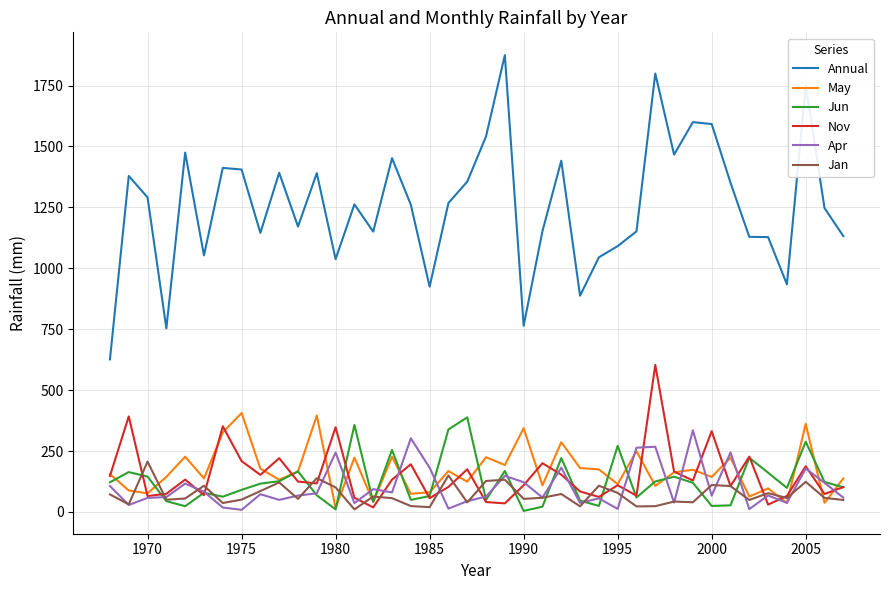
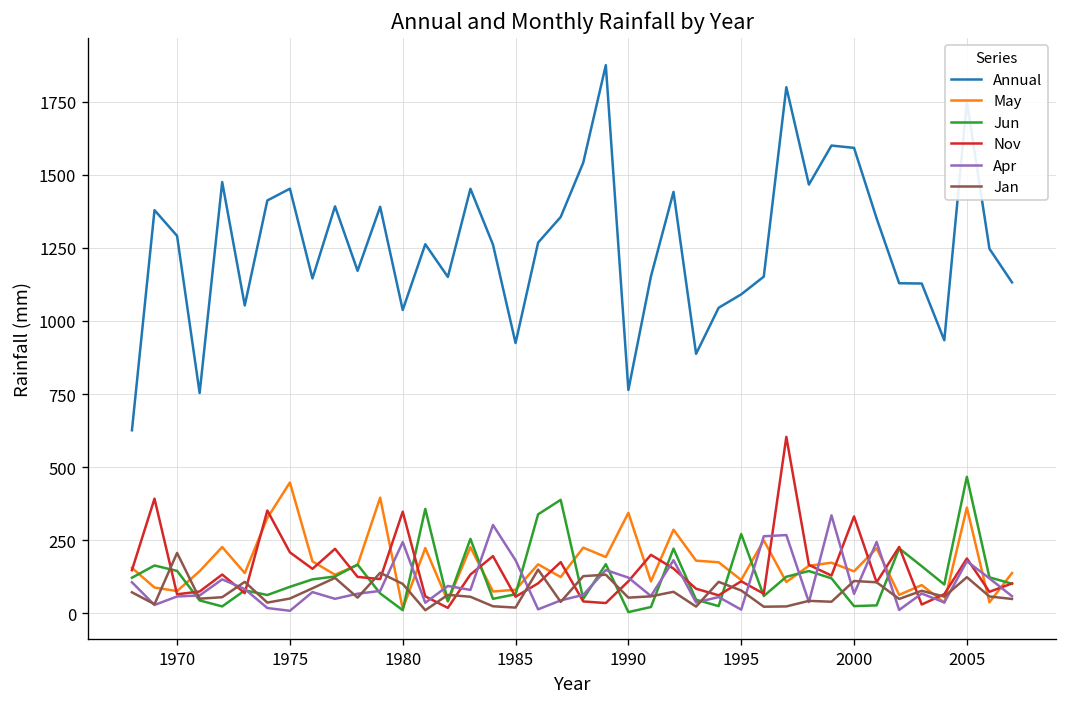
  {
    "Annual": {
      "1970": 1290,
-     "1975": 1410,
+     "1975": 1450,
      "1980": 1040,
      "1985": 920,
      "1990": 760,
      "1995": 1090,
      "2000": 1590
    },
    "May": {
      "1970": 80,
-     "1975": 410,
+     "1975": 450,
      "1985": 80,
      "1990": 340,
      "2000": 140,
      "2005": 360
    },
    "Jun": {
      "1970": 150,
      "1975": 90,
      "1990": 0,
      "1995": 270,
      "2000": 20,
-     "2005": 290
+     "2005": 470
    },
    "Nov": {
      "1975": 210,
      "1980": 350,
      "1990": 110,
      "2000": 330
    },
    "Apr": {
      "1975": 10,
      "1980": 240,
      "1985": 180,
      "1990": 120,
      "1995": 10,
      "2000": 70
    },
    "Jan": {
      "1970": 210,
      "1975": 50,
      "1980": 100,
      "1985": 20,
      "1990": 50,
      "1995": 80,
      "2000": 110,
      "2005": 120
    }
  }
